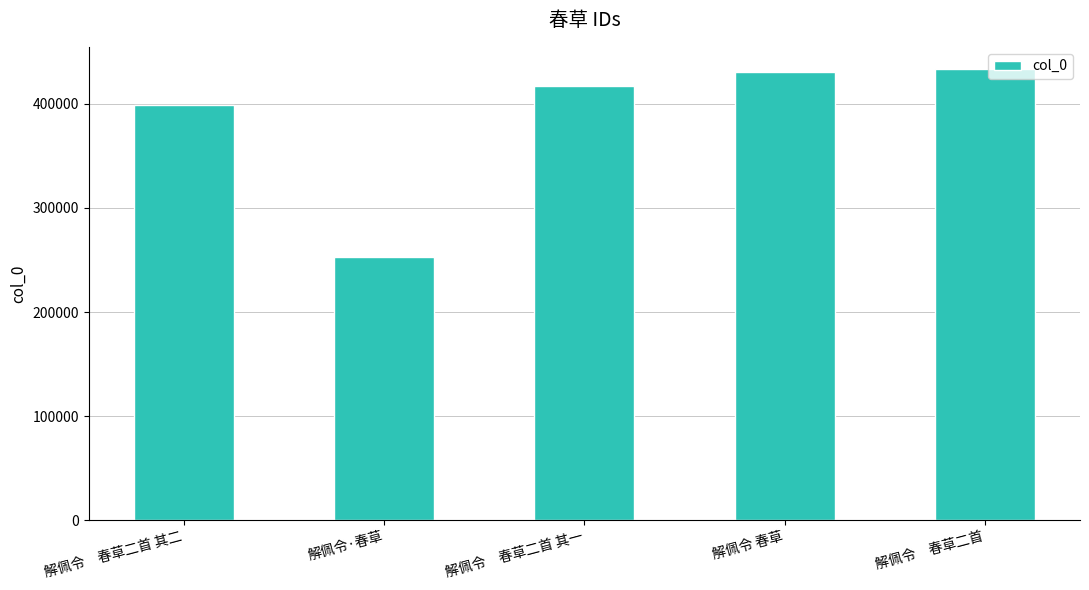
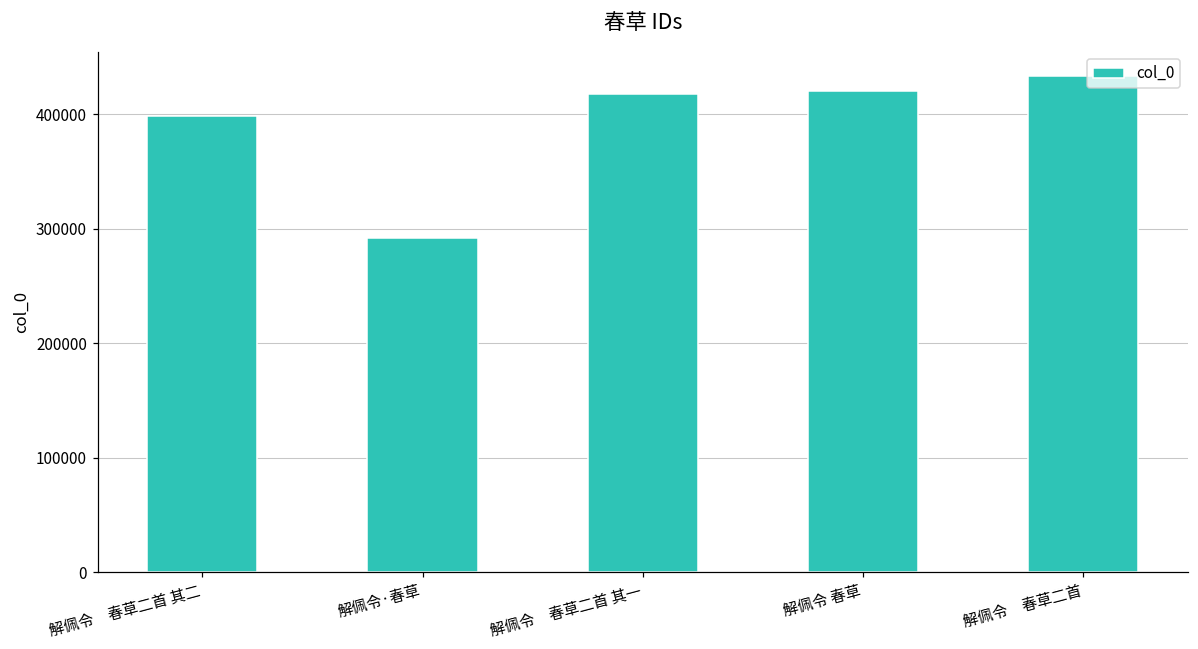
  {
    "解佩令 春草二首 其二": 399000,
-   "解佩令·春草": 253000,
+   "解佩令·春草": 292000,
    "解佩令 春草二首 其一": 417000,
-   "解佩令 春草": 431000,
+   "解佩令 春草": 421000,
    "解佩令 春草二首": 433000
  }
